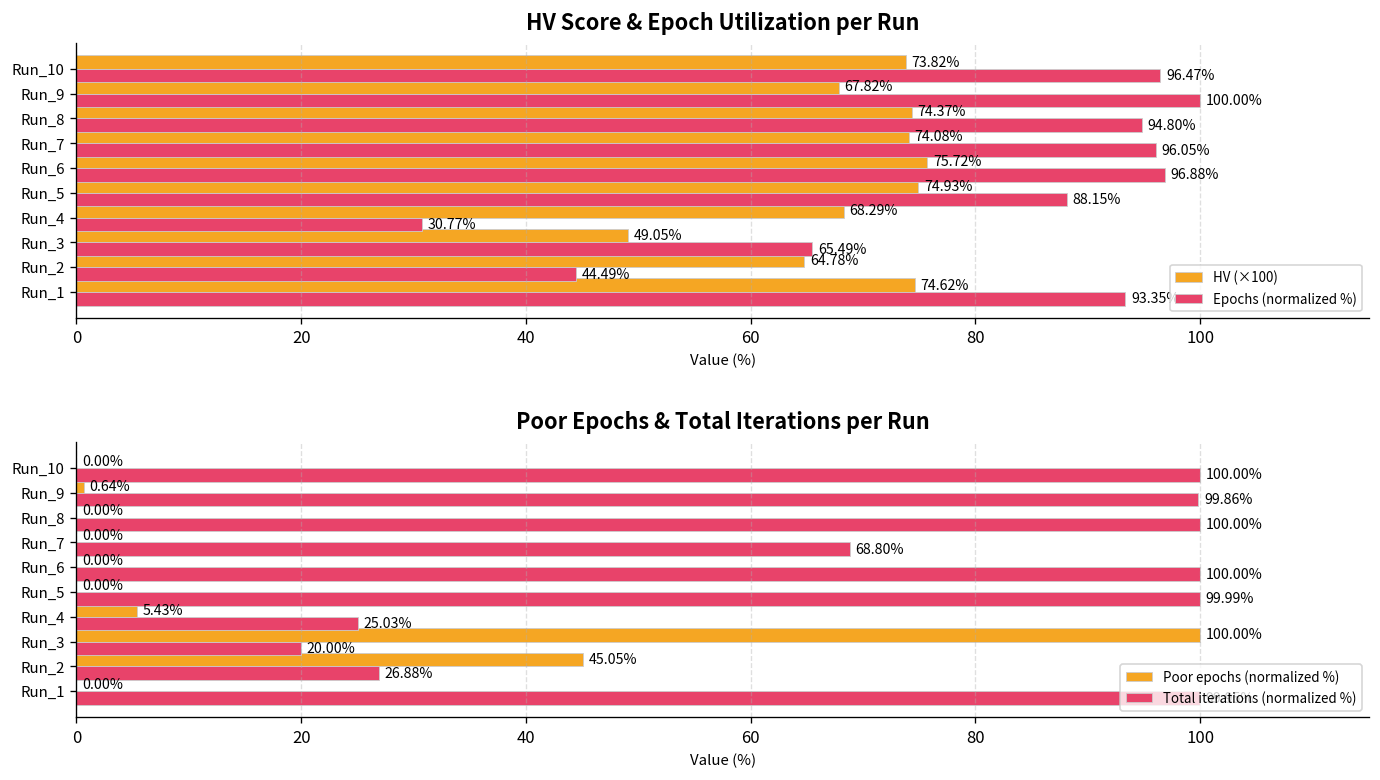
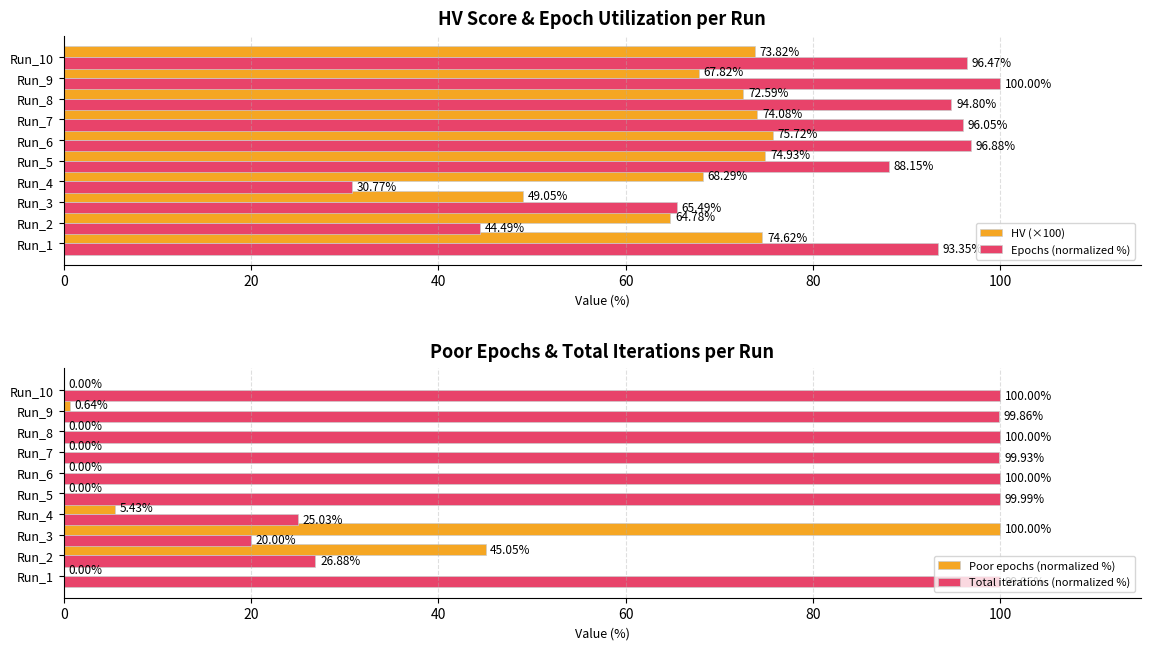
  {
    "HV Score & Epoch Utilization per Run": {
      "HV (×100)": {
        "Run_10": "73.82%",
        "Run_9": "67.82%",
-       "Run_8": "74.37%",
+       "Run_8": "72.59%",
        "Run_7": "74.08%",
        "Run_6": "75.72%",
        "Run_5": "74.93%",
        "Run_4": "68.29%",
        "Run_3": "49.05%",
        "Run_1": "74.62%"
      },
      "Epochs (normalized %)": {
        "Run_10": "96.47%",
        "Run_9": "100.00%",
        "Run_8": "94.80%",
        "Run_7": "96.05%",
        "Run_6": "96.88%",
        "Run_5": "88.15%",
        "Run_4": "30.77%",
        "Run_2": "44.49%"
      }
    },
    "Poor Epochs & Total Iterations per Run": {
      "Poor epochs (normalized %)": {
        "Run_10": "0.00%",
        "Run_9": "0.64%",
        "Run_8": "0.00%",
        "Run_7": "0.00%",
        "Run_6": "0.00%",
        "Run_5": "0.00%",
        "Run_4": "5.43%",
        "Run_3": "100.00%",
        "Run_2": "45.05%",
        "Run_1": "0.00%"
      },
      "Total iterations (normalized %)": {
        "Run_10": "100.00%",
        "Run_9": "99.86%",
        "Run_8": "100.00%",
-       "Run_7": "68.80%",
+       "Run_7": "99.93%",
        "Run_6": "100.00%",
        "Run_5": "99.99%",
        "Run_4": "25.03%",
        "Run_3": "20.00%",
        "Run_2": "26.88%"
      }
    }
  }
